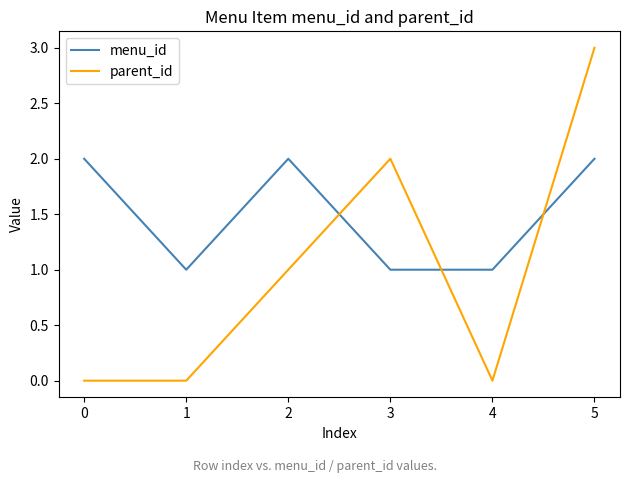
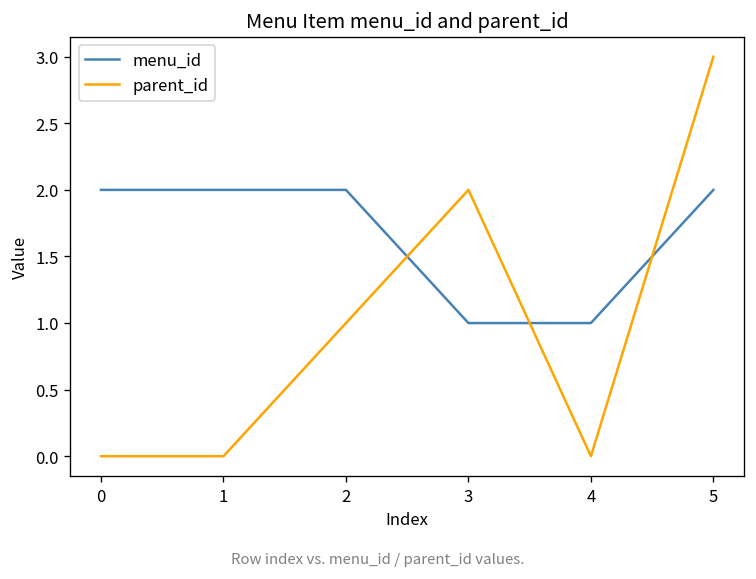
  {
    "menu_id": {
      "0": 2,
-     "1": 1,
+     "1": 2,
      "2": 2,
      "3": 1,
      "4": 1,
      "5": 2
    },
    "parent_id": {
      "0": 0,
      "1": 0,
      "2": 1,
      "3": 2,
      "4": 0,
      "5": 3
    }
  }
